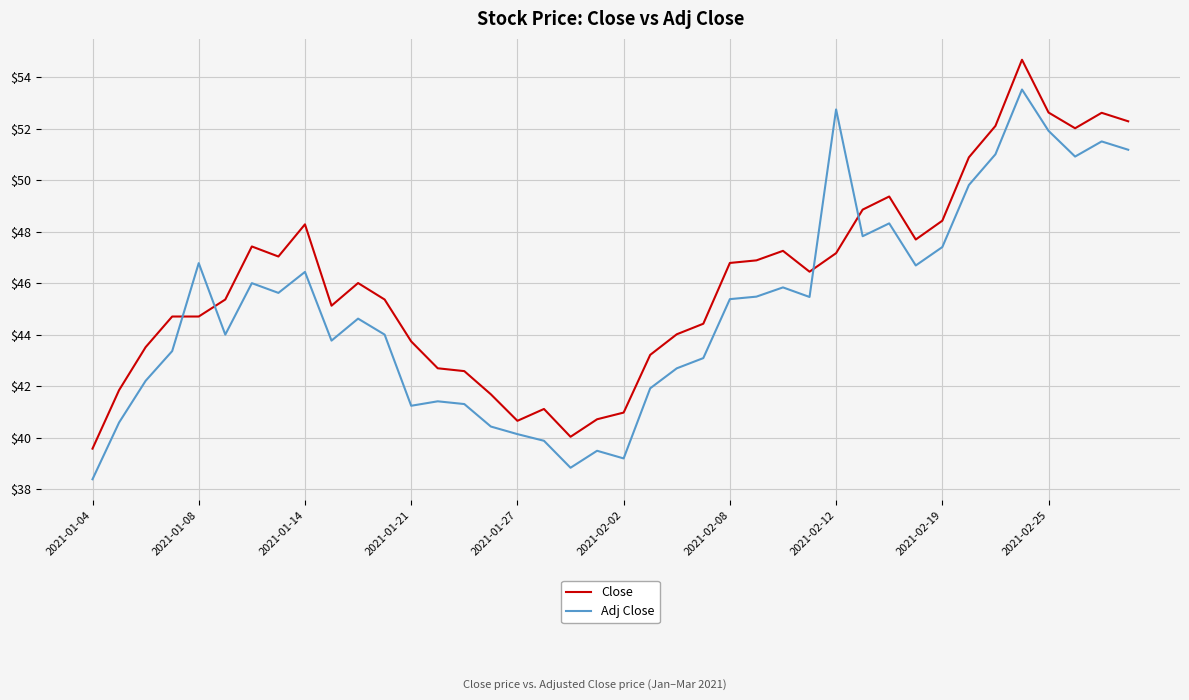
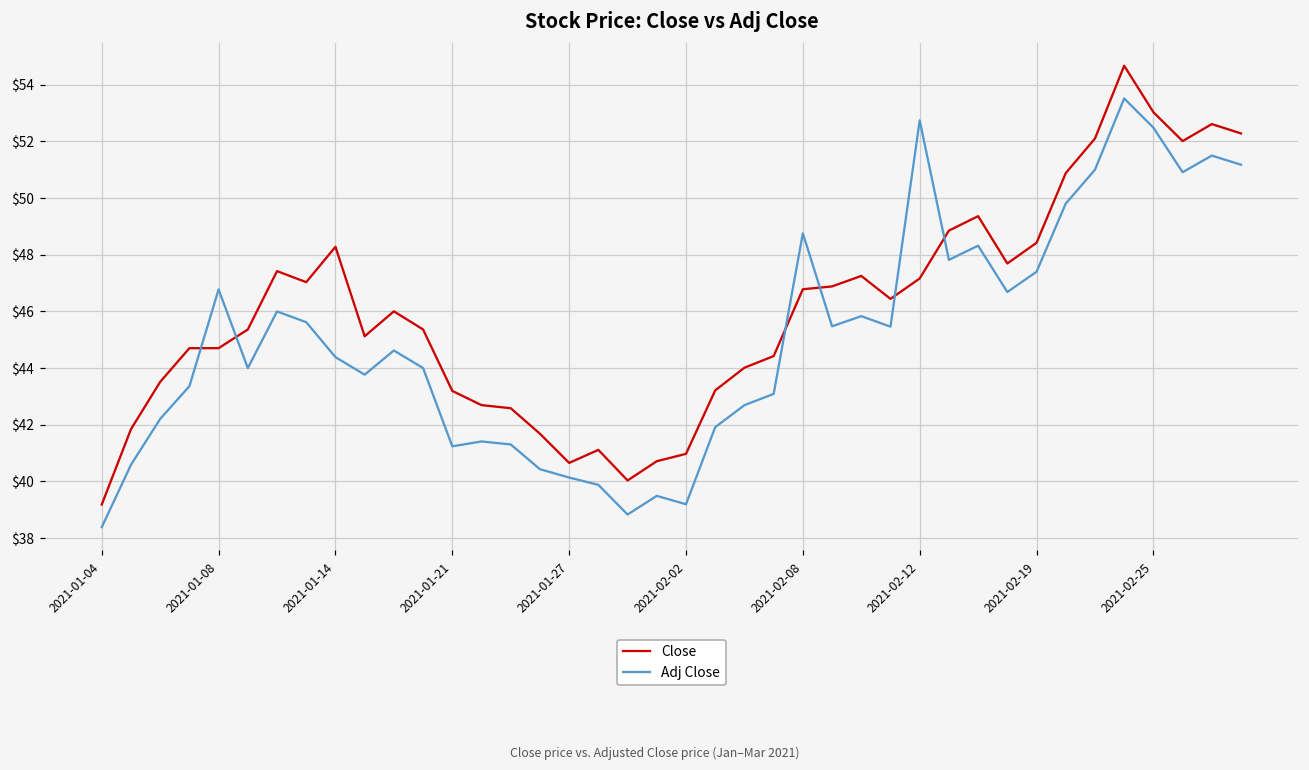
  {
    "Close": {
-     "2021-01-04": "$39.6",
+     "2021-01-04": "$39.2",
      "2021-01-08": "$44.7",
      "2021-01-14": "$48.3",
-     "2021-01-21": "$43.7",
+     "2021-01-21": "$43.2",
      "2021-01-27": "$40.7",
      "2021-02-02": "$41.0",
      "2021-02-08": "$46.8",
      "2021-02-12": "$47.2",
      "2021-02-19": "$48.4",
-     "2021-02-25": "$52.6"
+     "2021-02-25": "$53.0"
    },
    "Adj Close": {
      "2021-01-04": "$38.4",
      "2021-01-08": "$46.8",
-     "2021-01-14": "$46.4",
+     "2021-01-14": "$44.4",
      "2021-01-21": "$41.2",
      "2021-01-27": "$40.1",
      "2021-02-02": "$39.2",
-     "2021-02-08": "$45.4",
+     "2021-02-08": "$48.8",
      "2021-02-12": "$52.7",
      "2021-02-19": "$47.4",
-     "2021-02-25": "$51.9"
+     "2021-02-25": "$52.5"
    }
  }
